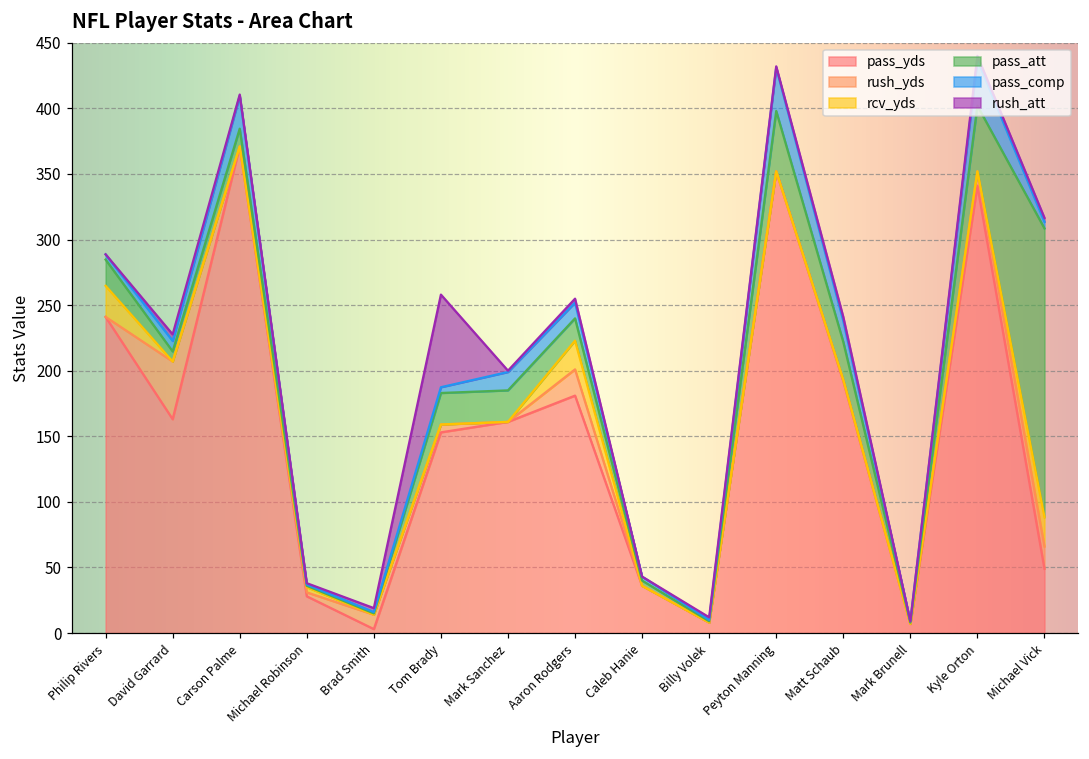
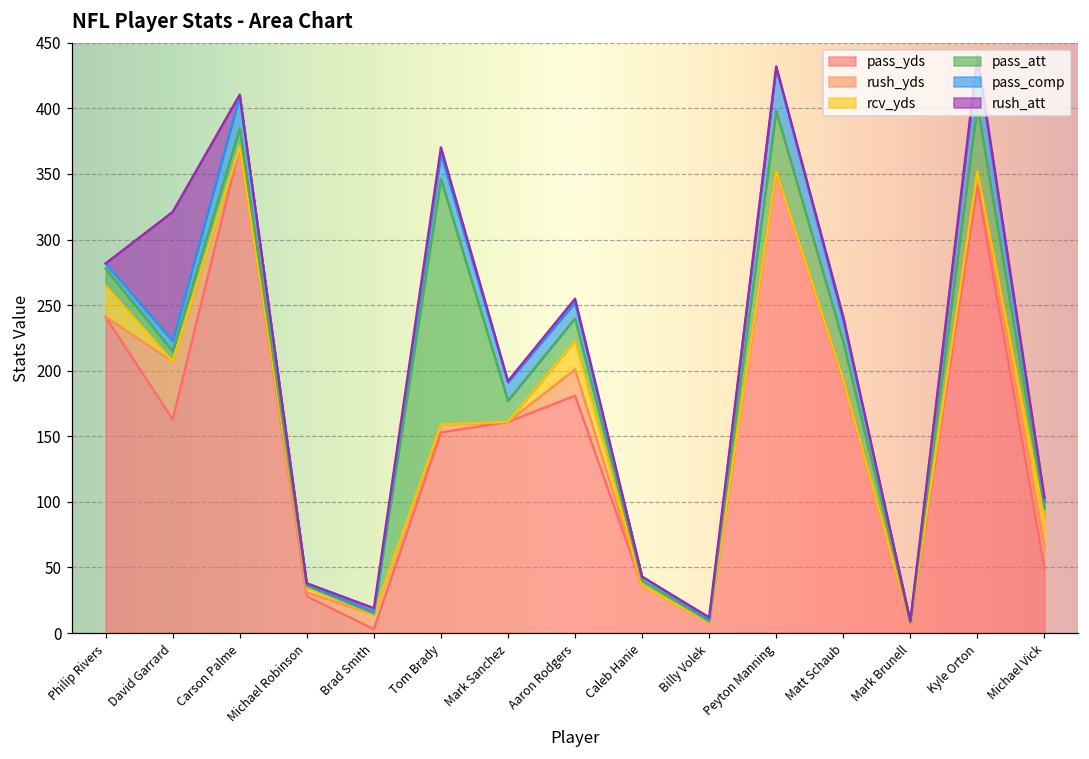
  {
    "rcv_yds": {
      "Philip Rivers": 24,
      "Aaron Rodgers": 22,
      "Michael Vick": 22
    },
    "pass_att": {
-     "Philip Rivers": 20,
+     "Philip Rivers": 13,
      "David Garrard": 8,
      "Carson Palme": 14,
-     "Tom Brady": 24,
-     "Mark Sanchez": 24,
+     "Tom Brady": 187,
+     "Mark Sanchez": 16,
      "Aaron Rodgers": 17,
      "Caleb Hanie": 4,
      "Peyton Manning": 46,
      "Matt Schaub": 29,
-     "Michael Vick": 220
+     "Michael Vick": 7
    },
    "pass_comp": {
      "David Garrard": 8,
-     "Tom Brady": 4,
+     "Tom Brady": 19,
      "Aaron Rodgers": 12,
      "Matt Schaub": 16,
      "Michael Vick": 5
    },
    "rush_att": {
-     "David Garrard": 5,
+     "David Garrard": 98,
      "Brad Smith": 3,
-     "Tom Brady": 71,
+     "Tom Brady": 5,
      "Aaron Rodgers": 3,
      "Matt Schaub": 3,
      "Michael Vick": 3
    }
  }
